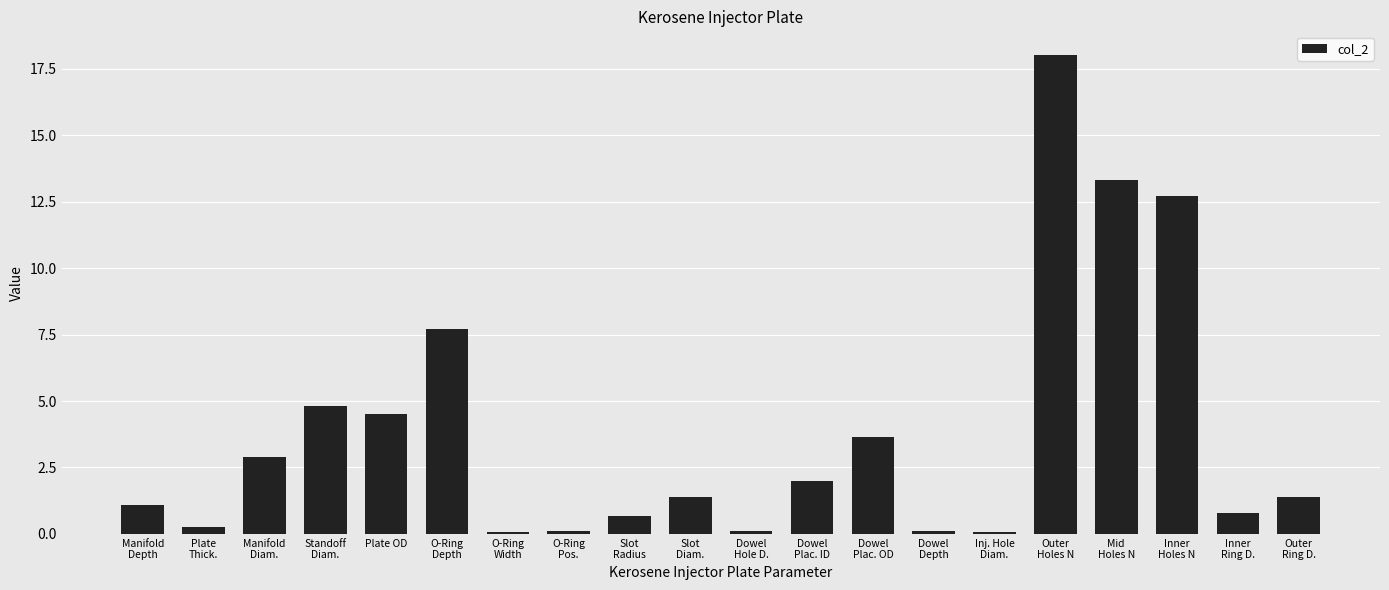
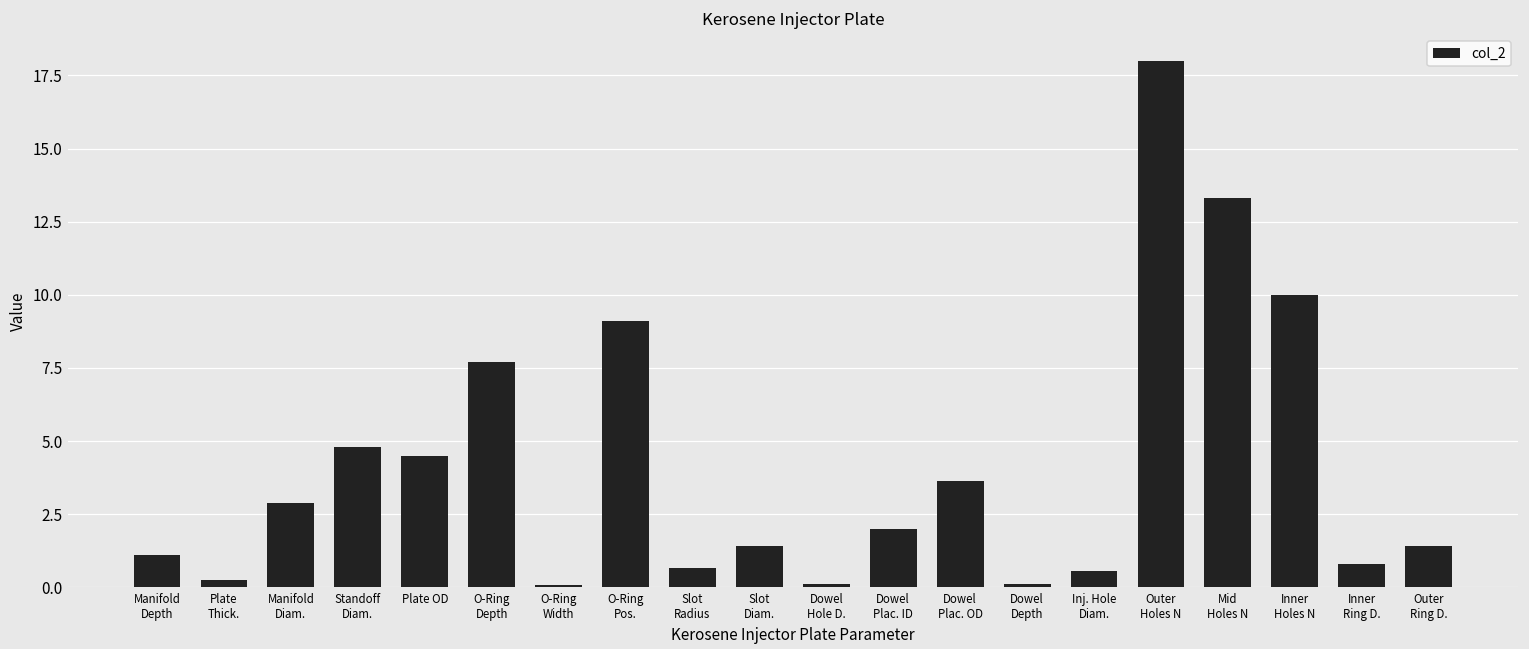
  {
    "Manifold Depth": 1.1,
    "Plate Thick.": 0.3,
    "Manifold Diam.": 2.9,
    "Standoff Diam.": 4.8,
    "Plate OD": 4.5,
    "O-Ring Depth": 7.7,
-   "O-Ring Pos.": 0.1,
+   "O-Ring Pos.": 9.1,
    "Slot Radius": 0.7,
    "Slot Diam.": 1.4,
    "Dowel Hole D.": 0.1,
    "Dowel Plac. ID": 2.0,
    "Dowel Plac. OD": 3.7,
    "Dowel Depth": 0.1,
-   "Inj. Hole Diam.": 0.1,
+   "Inj. Hole Diam.": 0.5,
    "Outer Holes N": 18.0,
    "Mid Holes N": 13.3,
-   "Inner Holes N": 12.7,
+   "Inner Holes N": 10.0,
    "Inner Ring D.": 0.8,
    "Outer Ring D.": 1.4
  }
